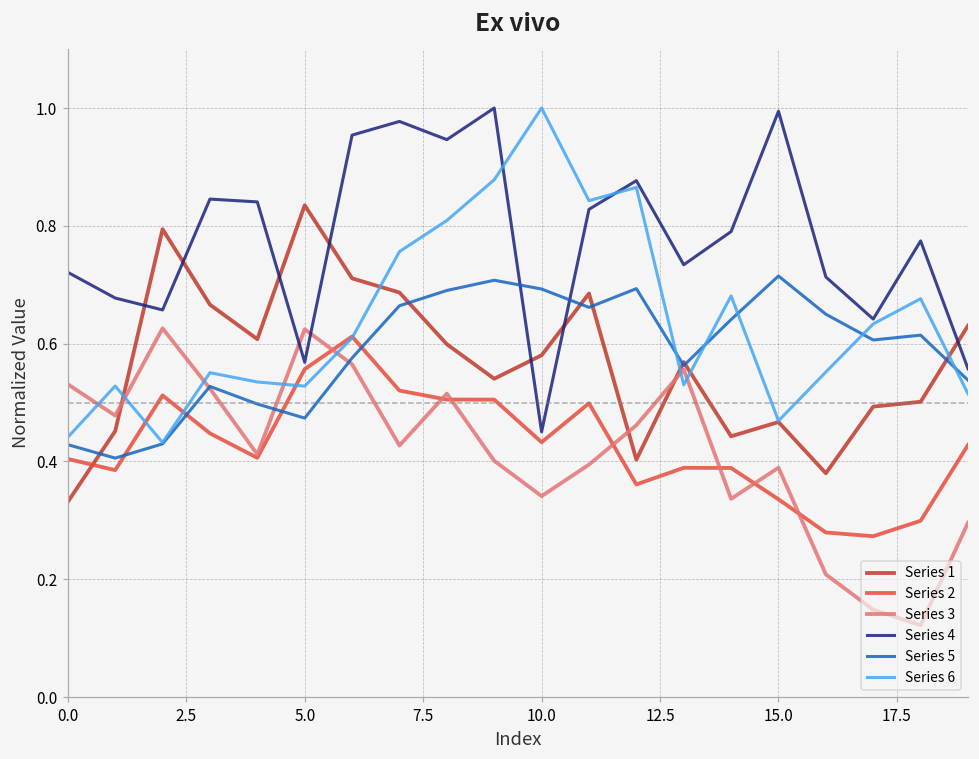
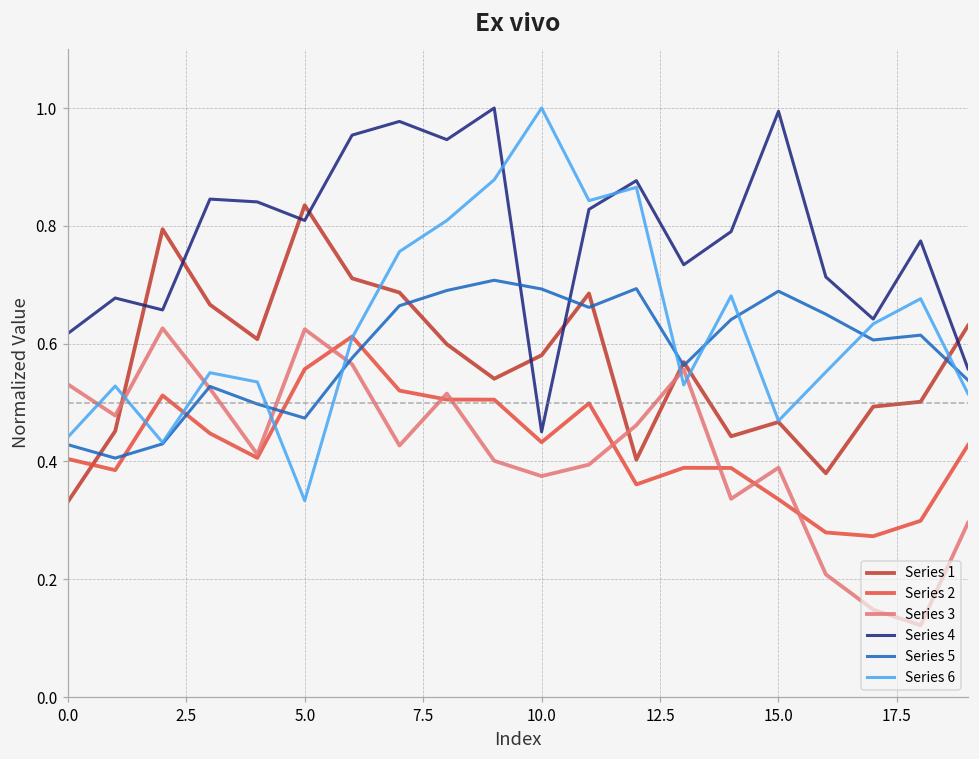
  {
    "Series 3": {
      "0.0": 0.53,
      "5.0": 0.62,
-     "10.0": 0.34,
+     "10.0": 0.38,
      "15.0": 0.39
    },
    "Series 4": {
-     "0.0": 0.72,
-     "5.0": 0.57,
+     "0.0": 0.62,
+     "5.0": 0.81,
      "10.0": 0.45,
      "15.0": 0.99
    },
    "Series 5": {
      "0.0": 0.43,
      "5.0": 0.47,
      "10.0": 0.69,
-     "15.0": 0.71
+     "15.0": 0.69
    },
    "Series 6": {
      "0.0": 0.44,
-     "5.0": 0.53,
+     "5.0": 0.33,
      "10.0": 1.00
    }
  }
